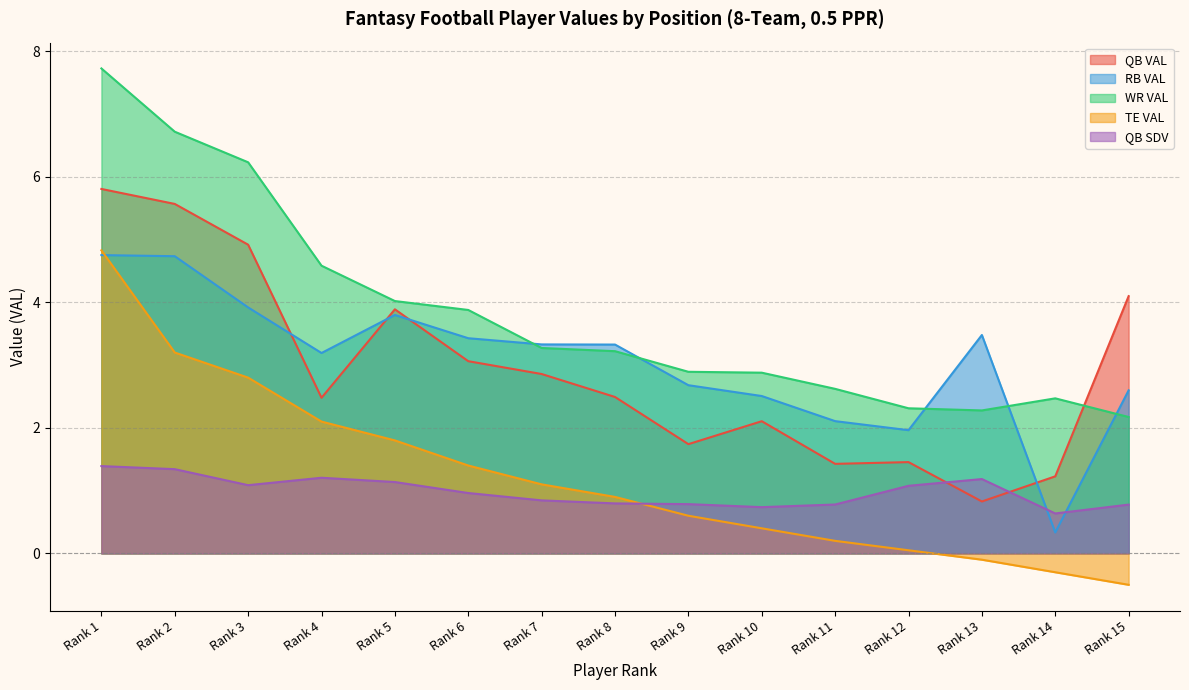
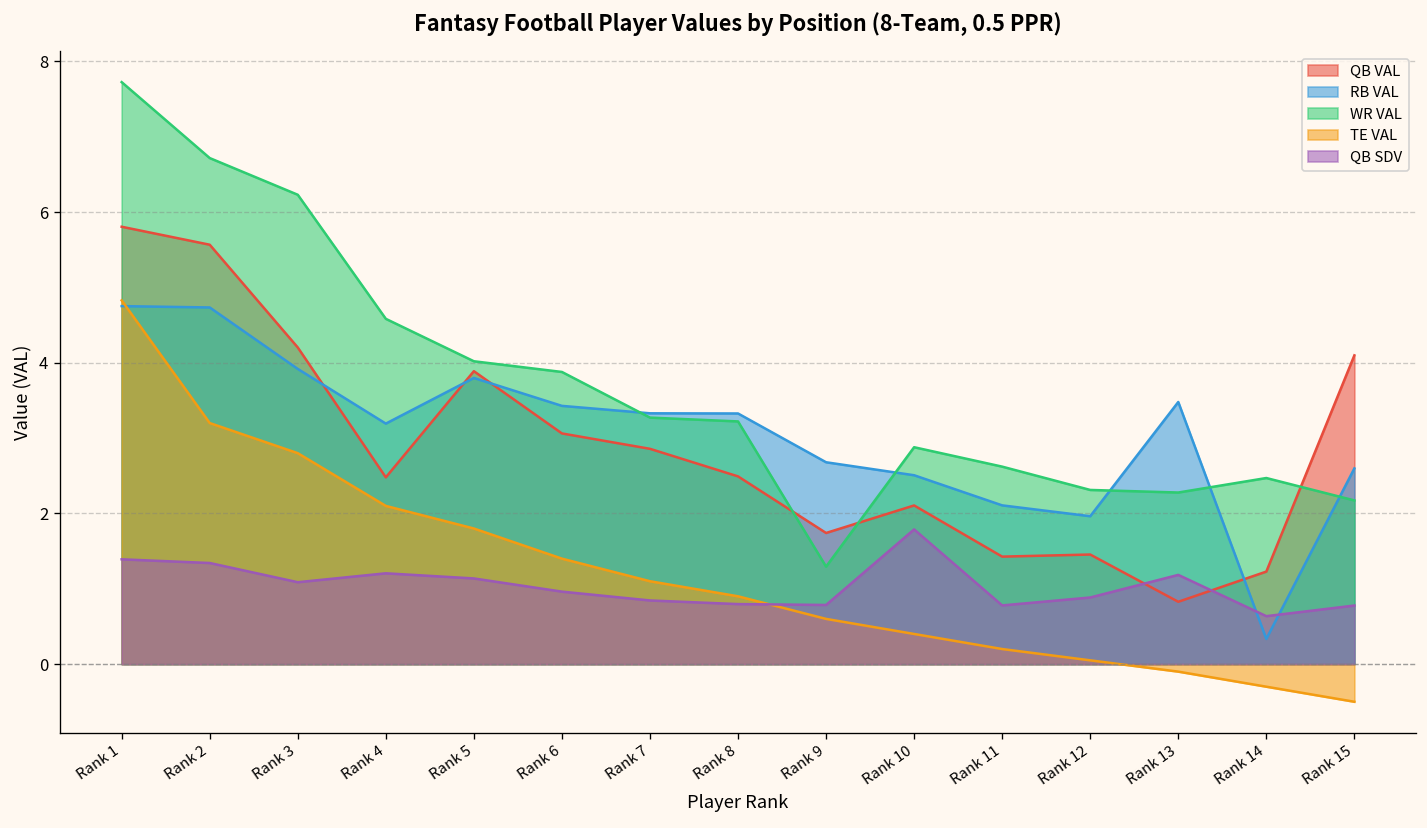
  {
    "QB VAL": {
      "Rank 1": 5.8,
      "Rank 2": 5.6,
-     "Rank 3": 4.9,
+     "Rank 3": 4.2,
      "Rank 4": 2.5,
      "Rank 5": 3.9,
      "Rank 6": 3.1,
      "Rank 7": 2.9,
      "Rank 8": 2.5,
      "Rank 9": 1.7,
      "Rank 10": 2.1,
      "Rank 11": 1.4,
      "Rank 12": 1.5,
      "Rank 13": 0.8,
      "Rank 14": 1.2,
      "Rank 15": 4.1
    },
    "RB VAL": {
      "Rank 1": 4.8,
      "Rank 2": 4.7,
      "Rank 3": 3.9,
      "Rank 4": 3.2,
      "Rank 5": 3.8,
      "Rank 6": 3.4,
      "Rank 7": 3.3,
      "Rank 8": 3.3,
      "Rank 9": 2.7,
      "Rank 10": 2.5,
      "Rank 11": 2.1,
      "Rank 12": 2.0,
      "Rank 13": 3.5,
      "Rank 14": 0.3,
      "Rank 15": 2.6
    },
    "WR VAL": {
      "Rank 1": 7.7,
      "Rank 2": 6.7,
      "Rank 3": 6.2,
      "Rank 4": 4.6,
      "Rank 5": 4.0,
      "Rank 6": 3.9,
      "Rank 7": 3.3,
      "Rank 8": 3.2,
-     "Rank 9": 2.9,
+     "Rank 9": 1.3,
      "Rank 10": 2.9,
      "Rank 11": 2.6,
      "Rank 12": 2.3,
      "Rank 13": 2.3,
      "Rank 14": 2.5,
      "Rank 15": 2.2
    },
    "QB SDV": {
      "Rank 1": 1.4,
      "Rank 2": 1.3,
      "Rank 3": 1.1,
      "Rank 4": 1.2,
      "Rank 5": 1.1,
      "Rank 6": 1.0,
      "Rank 7": 0.8,
      "Rank 8": 0.8,
      "Rank 9": 0.8,
-     "Rank 10": 0.7,
+     "Rank 10": 1.8,
      "Rank 11": 0.8,
-     "Rank 12": 1.1,
+     "Rank 12": 0.9,
      "Rank 13": 1.2,
      "Rank 14": 0.6,
      "Rank 15": 0.8
    }
  }
